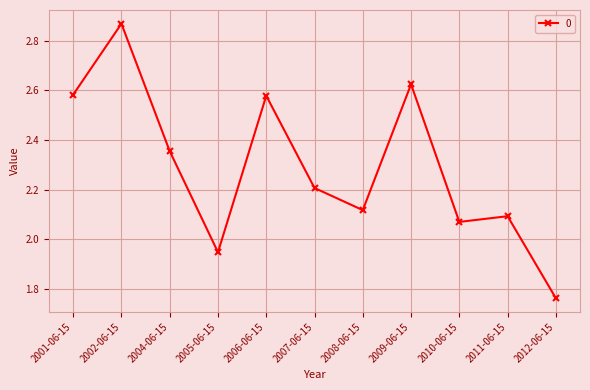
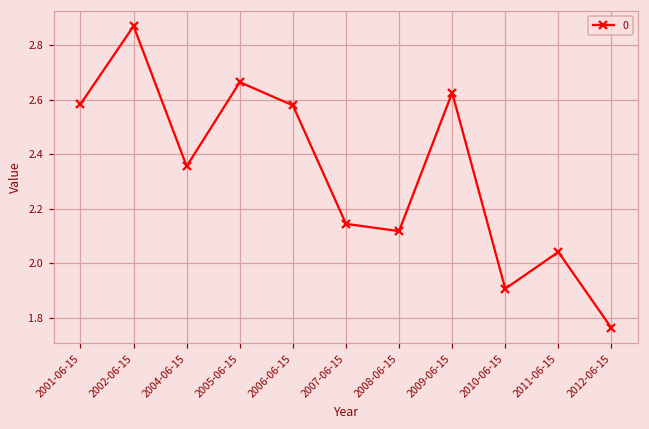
  {
    "2001-06-15": 2.58,
    "2002-06-15": 2.87,
    "2004-06-15": 2.36,
-   "2005-06-15": 1.95,
+   "2005-06-15": 2.66,
    "2006-06-15": 2.58,
-   "2007-06-15": 2.21,
+   "2007-06-15": 2.14,
    "2008-06-15": 2.12,
    "2009-06-15": 2.62,
-   "2010-06-15": 2.07,
-   "2011-06-15": 2.09,
+   "2010-06-15": 1.91,
+   "2011-06-15": 2.04,
    "2012-06-15": 1.76
  }
